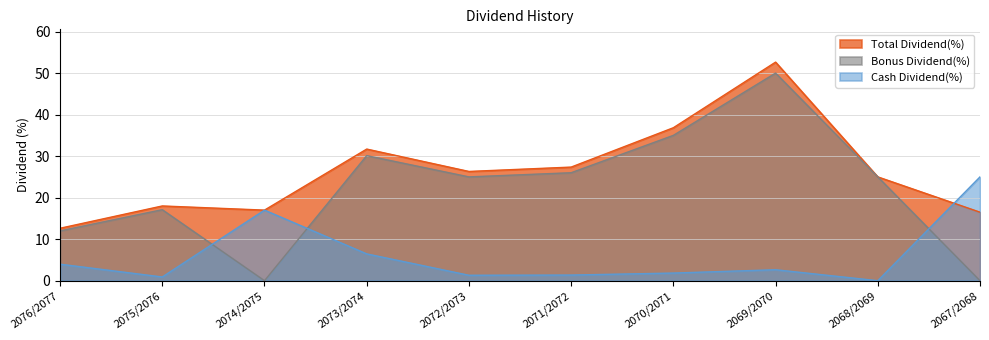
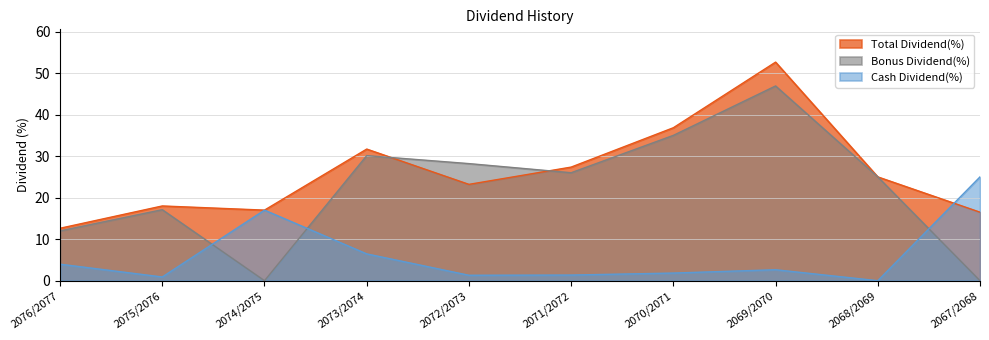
  {
    "Total Dividend(%)": {
      "2076/2077": 13,
      "2075/2076": 18,
      "2073/2074": 32,
-     "2072/2073": 26,
+     "2072/2073": 23,
      "2071/2072": 27,
      "2070/2071": 37,
      "2069/2070": 53,
      "2067/2068": 17
    },
    "Bonus Dividend(%)": {
      "2076/2077": 12,
      "2075/2076": 17,
      "2074/2075": 0,
      "2073/2074": 30,
-     "2072/2073": 25,
+     "2072/2073": 28,
      "2071/2072": 26,
      "2070/2071": 35,
-     "2069/2070": 50,
+     "2069/2070": 47,
      "2067/2068": 0
    },
    "Cash Dividend(%)": {
      "2076/2077": 4,
      "2075/2076": 1,
      "2073/2074": 6,
      "2072/2073": 1,
      "2071/2072": 1,
      "2070/2071": 2,
      "2069/2070": 3,
      "2068/2069": 0,
      "2067/2068": 25
    }
  }
